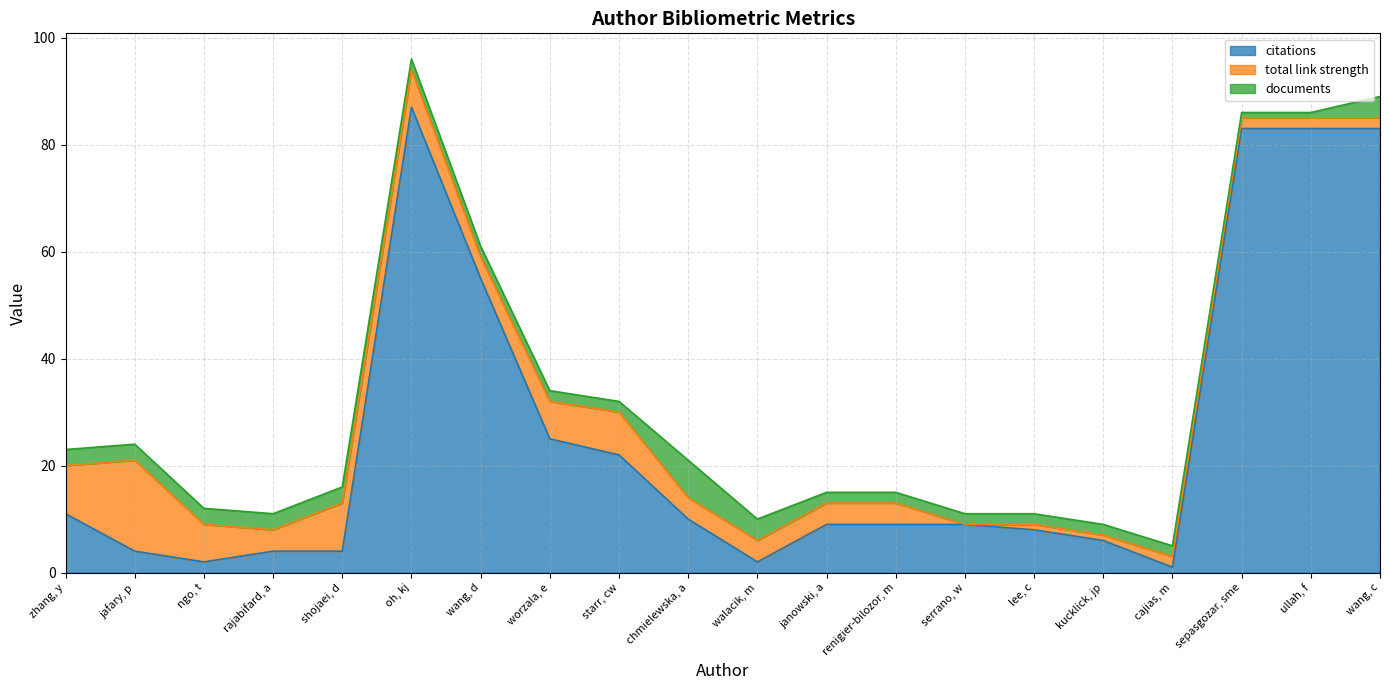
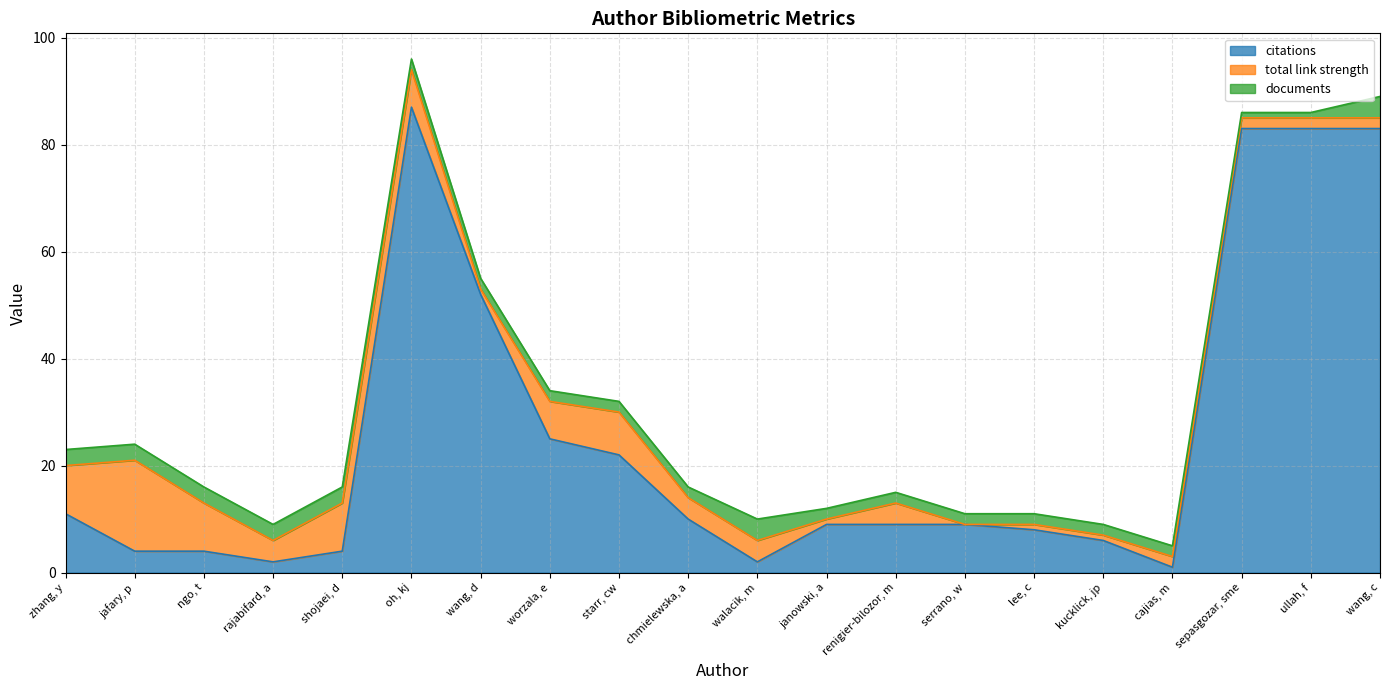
  {
    "citations": {
      "zhang, y": 11,
      "jafary, p": 4,
-     "ngo, t": 2,
-     "rajabifard, a": 4,
+     "ngo, t": 4,
+     "rajabifard, a": 2,
      "shojaei, d": 4,
      "oh, kj": 87,
-     "wang, d": 55,
+     "wang, d": 52,
      "worzala, e": 25,
      "starr, cw": 22,
      "chmielewska, a": 10,
      "walacik, m": 2,
      "janowski, a": 9,
      "renigier-bilozor, m": 9,
      "lee, c": 8,
      "kucklick, jp": 6,
      "cajias, m": 1,
      "sepasgozar, sme": 83,
      "ullah, f": 83,
      "wang, c": 83
    },
    "total link strength": {
      "zhang, y": 9,
      "jafary, p": 17,
-     "ngo, t": 7,
+     "ngo, t": 9,
      "rajabifard, a": 4,
      "shojaei, d": 9,
      "oh, kj": 7,
-     "wang, d": 4,
+     "wang, d": 1,
      "worzala, e": 7,
      "starr, cw": 8,
      "chmielewska, a": 4,
      "walacik, m": 4,
-     "janowski, a": 4,
+     "janowski, a": 1,
      "renigier-bilozor, m": 4,
      "lee, c": 1,
      "kucklick, jp": 1,
      "cajias, m": 2,
      "sepasgozar, sme": 2,
      "ullah, f": 2,
      "wang, c": 2
    },
    "documents": {
      "zhang, y": 3,
      "jafary, p": 3,
      "ngo, t": 3,
      "rajabifard, a": 3,
      "shojaei, d": 3,
      "oh, kj": 2,
      "wang, d": 2,
      "worzala, e": 2,
      "starr, cw": 2,
-     "chmielewska, a": 7,
+     "chmielewska, a": 2,
      "walacik, m": 4,
      "janowski, a": 2,
      "renigier-bilozor, m": 2,
      "serrano, w": 2,
      "lee, c": 2,
      "kucklick, jp": 2,
      "cajias, m": 2,
      "sepasgozar, sme": 1,
      "ullah, f": 1,
      "wang, c": 4
    }
  }
